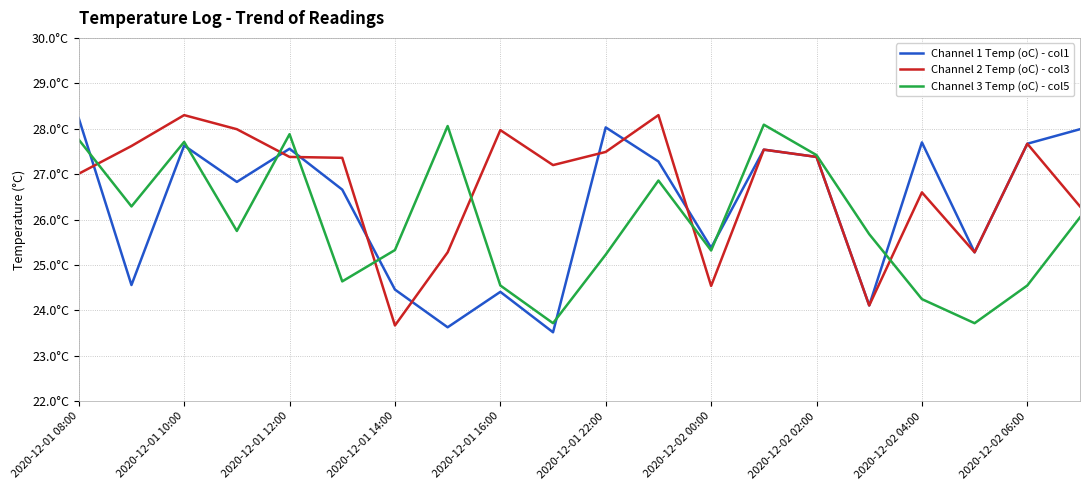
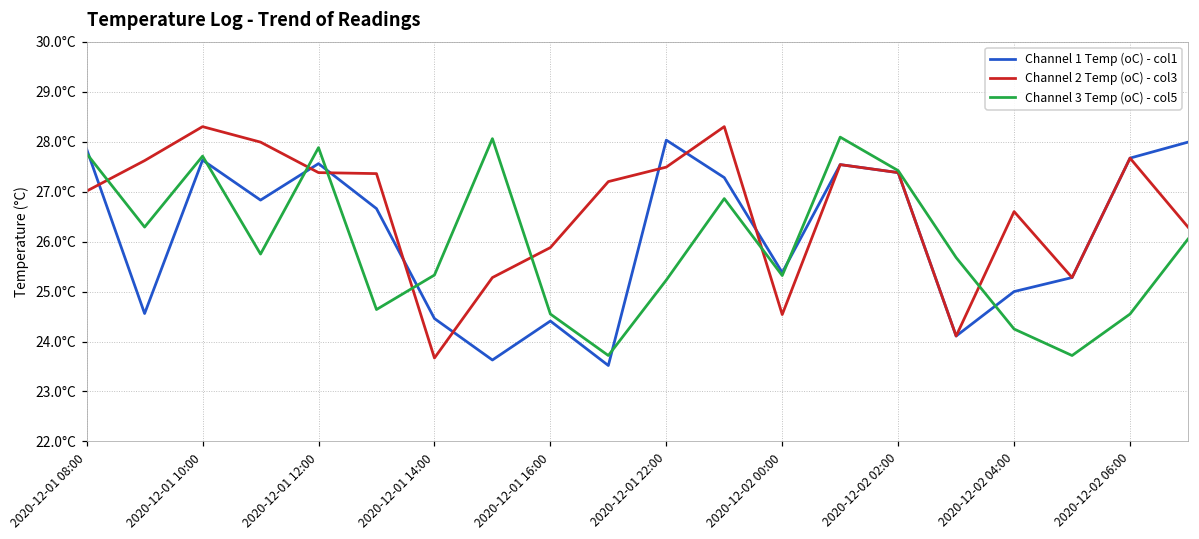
  {
    "Channel 1 Temp (oC) - col1": {
-     "2020-12-01 08:00": "28.2°C",
+     "2020-12-01 08:00": "27.9°C",
      "2020-12-01 10:00": "27.6°C",
      "2020-12-01 12:00": "27.6°C",
      "2020-12-01 14:00": "24.5°C",
      "2020-12-01 16:00": "24.4°C",
      "2020-12-01 22:00": "28.0°C",
      "2020-12-02 00:00": "25.4°C",
-     "2020-12-02 04:00": "27.7°C"
+     "2020-12-02 04:00": "25.0°C"
    },
    "Channel 2 Temp (oC) - col3": {
      "2020-12-01 08:00": "27.0°C",
      "2020-12-01 10:00": "28.3°C",
      "2020-12-01 12:00": "27.4°C",
      "2020-12-01 14:00": "23.7°C",
-     "2020-12-01 16:00": "28.0°C",
+     "2020-12-01 16:00": "25.9°C",
      "2020-12-01 22:00": "27.5°C",
      "2020-12-02 00:00": "24.5°C",
      "2020-12-02 04:00": "26.6°C"
    },
    "Channel 3 Temp (oC) - col5": {
      "2020-12-01 08:00": "27.8°C",
      "2020-12-01 10:00": "27.7°C",
      "2020-12-01 12:00": "27.9°C",
      "2020-12-01 14:00": "25.3°C",
      "2020-12-01 16:00": "24.6°C",
      "2020-12-01 22:00": "25.2°C",
      "2020-12-02 00:00": "25.3°C",
      "2020-12-02 04:00": "24.3°C",
      "2020-12-02 06:00": "24.6°C"
    }
  }
